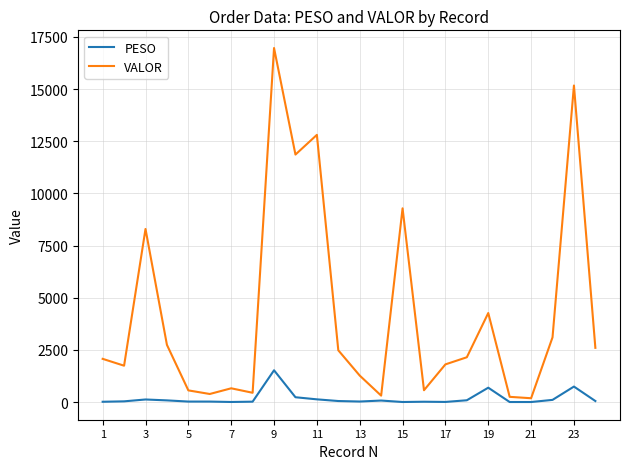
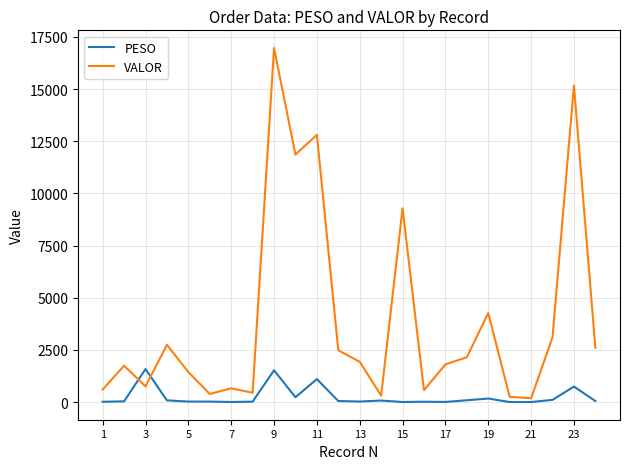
  {
    "PESO": {
      "1": 0,
-     "3": 100,
+     "3": 1600,
      "5": 0,
      "7": 0,
      "9": 1500,
-     "11": 100,
+     "11": 1100,
      "13": 0,
      "15": 0,
      "17": 0,
-     "19": 700,
+     "19": 200,
      "21": 0,
      "23": 700
    },
    "VALOR": {
-     "1": 2100,
-     "3": 8300,
-     "5": 600,
+     "1": 600,
+     "3": 800,
+     "5": 1400,
      "7": 700,
      "9": 17000,
      "11": 12800,
-     "13": 1300,
+     "13": 1900,
      "15": 9300,
      "17": 1800,
      "19": 4300,
      "21": 200,
      "23": 15200
    }
  }
